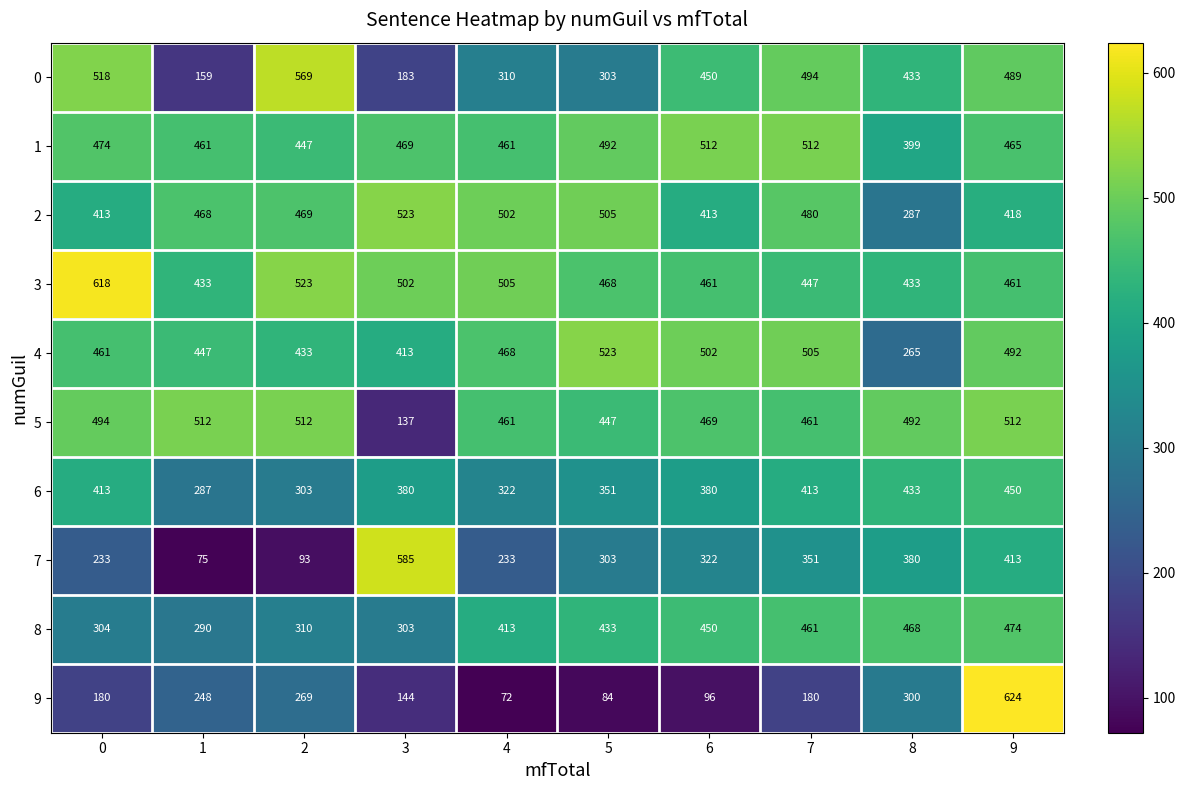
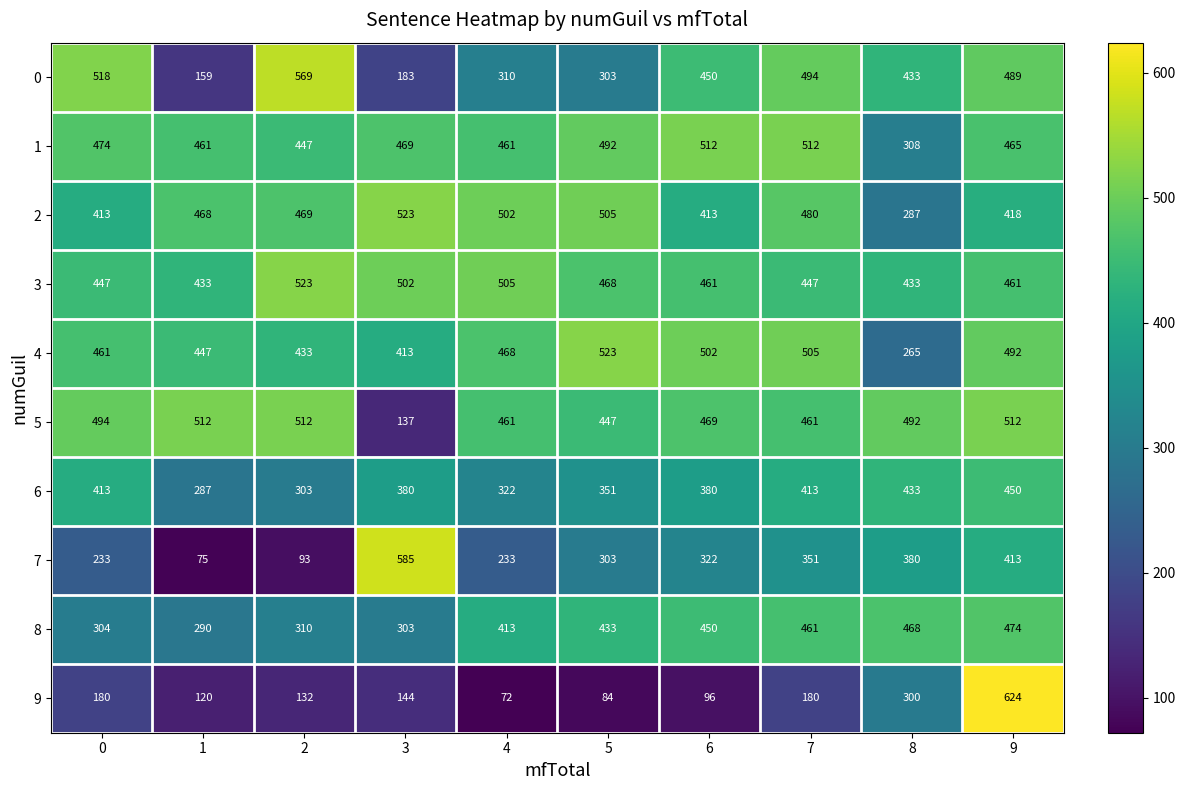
  {
    "0": {
      "0": 518,
      "1": 159,
      "2": 569,
      "3": 183,
      "4": 310,
      "5": 303,
      "6": 450,
      "7": 494,
      "8": 433,
      "9": 489
    },
    "1": {
      "0": 474,
      "1": 461,
      "2": 447,
      "3": 469,
      "4": 461,
      "5": 492,
      "6": 512,
      "7": 512,
-     "8": 399,
+     "8": 308,
      "9": 465
    },
    "2": {
      "0": 413,
      "1": 468,
      "2": 469,
      "3": 523,
      "4": 502,
      "5": 505,
      "6": 413,
      "7": 480,
      "8": 287,
      "9": 418
    },
    "3": {
-     "0": 618,
+     "0": 447,
      "1": 433,
      "2": 523,
      "3": 502,
      "4": 505,
      "5": 468,
      "6": 461,
      "7": 447,
      "8": 433,
      "9": 461
    },
    "4": {
      "0": 461,
      "1": 447,
      "2": 433,
      "3": 413,
      "4": 468,
      "5": 523,
      "6": 502,
      "7": 505,
      "8": 265,
      "9": 492
    },
    "5": {
      "0": 494,
      "1": 512,
      "2": 512,
      "3": 137,
      "4": 461,
      "5": 447,
      "6": 469,
      "7": 461,
      "8": 492,
      "9": 512
    },
    "6": {
      "0": 413,
      "1": 287,
      "2": 303,
      "3": 380,
      "4": 322,
      "5": 351,
      "6": 380,
      "7": 413,
      "8": 433,
      "9": 450
    },
    "7": {
      "0": 233,
      "1": 75,
      "2": 93,
      "3": 585,
      "4": 233,
      "5": 303,
      "6": 322,
      "7": 351,
      "8": 380,
      "9": 413
    },
    "8": {
      "0": 304,
      "1": 290,
      "2": 310,
      "3": 303,
      "4": 413,
      "5": 433,
      "6": 450,
      "7": 461,
      "8": 468,
      "9": 474
    },
    "9": {
      "0": 180,
-     "1": 248,
-     "2": 269,
+     "1": 120,
+     "2": 132,
      "3": 144,
      "4": 72,
      "5": 84,
      "6": 96,
      "7": 180,
      "8": 300,
      "9": 624
    }
  }
